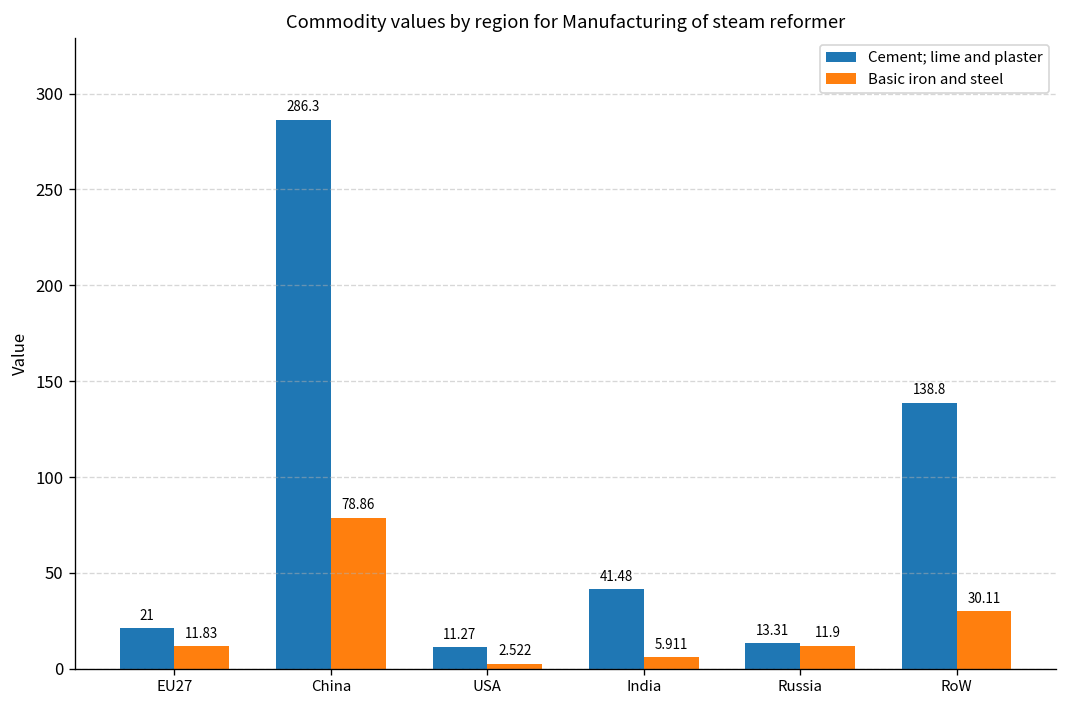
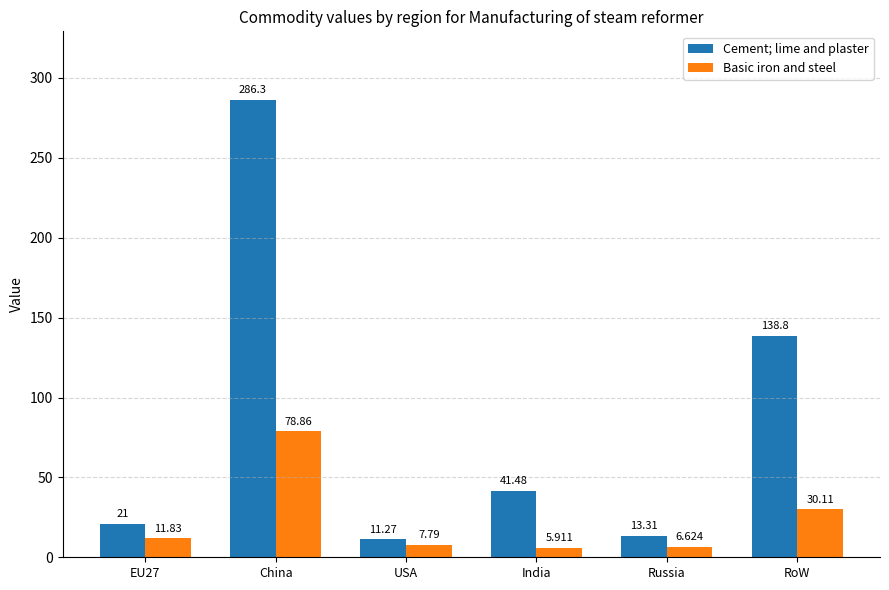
  {
    "Cement; lime and plaster": {
      "EU27": 21,
      "China": 286.3,
      "USA": 11.27,
      "India": 41.48,
      "Russia": 13.31,
      "RoW": 138.8
    },
    "Basic iron and steel": {
      "EU27": 11.83,
      "China": 78.86,
-     "USA": 2.522,
+     "USA": 7.79,
      "India": 5.911,
-     "Russia": 11.9,
+     "Russia": 6.624,
      "RoW": 30.11
    }
  }
